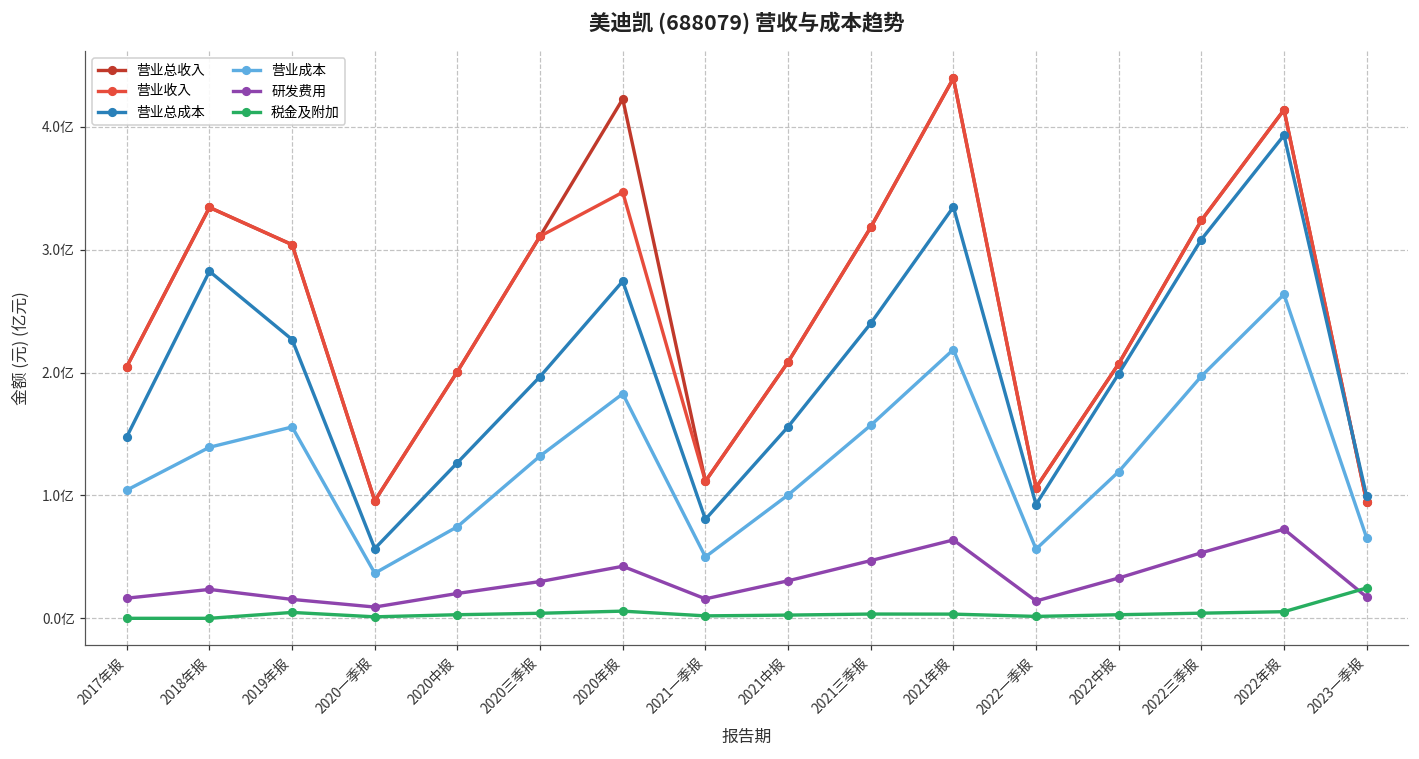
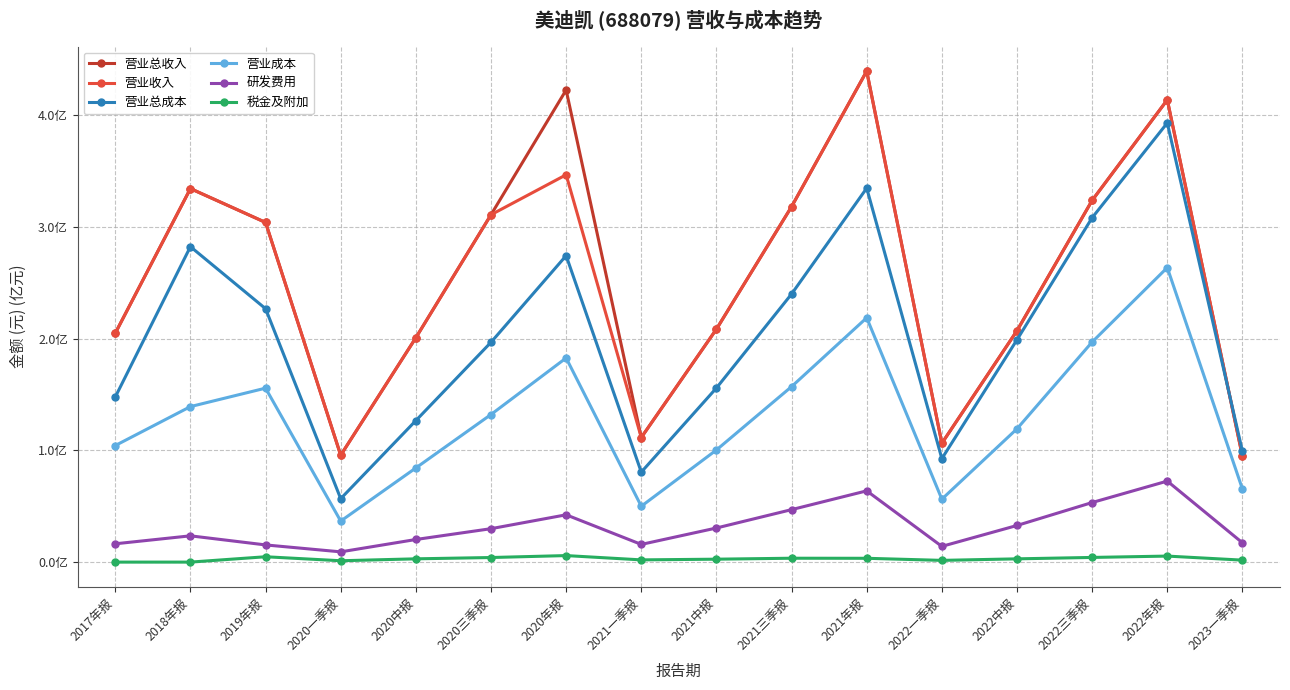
  {
    "营业总成本": {
      "2017年报": "1.48亿",
      "2018年报": "2.82亿",
      "2019年报": "2.27亿",
      "2020一季报": "0.57亿",
      "2020中报": "1.27亿",
      "2020三季报": "1.97亿",
      "2020年报": "2.74亿",
      "2021一季报": "0.81亿",
      "2021中报": "1.56亿",
      "2021三季报": "2.40亿",
      "2021年报": "3.35亿",
      "2022一季报": "0.93亿",
      "2022中报": "1.99亿",
      "2022三季报": "3.08亿",
      "2022年报": "3.93亿",
      "2023一季报": "0.99亿"
    },
    "营业成本": {
      "2017年报": "1.04亿",
      "2018年报": "1.39亿",
      "2019年报": "1.56亿",
      "2020一季报": "0.37亿",
-     "2020中报": "0.75亿",
+     "2020中报": "0.84亿",
      "2020三季报": "1.32亿",
      "2020年报": "1.83亿",
      "2021一季报": "0.50亿",
      "2021中报": "1.00亿",
      "2021三季报": "1.57亿",
      "2021年报": "2.19亿",
      "2022一季报": "0.56亿",
      "2022中报": "1.19亿",
      "2022三季报": "1.97亿",
      "2022年报": "2.64亿",
      "2023一季报": "0.65亿"
    },
    "研发费用": {
      "2017年报": "0.16亿",
      "2018年报": "0.24亿",
      "2019年报": "0.15亿",
      "2020一季报": "0.09亿",
      "2020中报": "0.20亿",
      "2020三季报": "0.30亿",
      "2020年报": "0.42亿",
      "2021一季报": "0.16亿",
      "2021中报": "0.31亿",
      "2021三季报": "0.47亿",
      "2021年报": "0.64亿",
      "2022一季报": "0.14亿",
      "2022中报": "0.33亿",
      "2022三季报": "0.53亿",
      "2022年报": "0.73亿",
      "2023一季报": "0.17亿"
    },
    "税金及附加": {
      "2017年报": "0.00亿",
      "2018年报": "0.00亿",
      "2019年报": "0.05亿",
      "2020一季报": "0.01亿",
      "2020中报": "0.03亿",
      "2020三季报": "0.04亿",
      "2020年报": "0.06亿",
      "2021一季报": "0.02亿",
      "2021中报": "0.03亿",
      "2021三季报": "0.03亿",
      "2021年报": "0.03亿",
      "2022一季报": "0.02亿",
      "2022中报": "0.03亿",
      "2022三季报": "0.04亿",
      "2022年报": "0.05亿",
-     "2023一季报": "0.25亿"
+     "2023一季报": "0.02亿"
    }
  }
